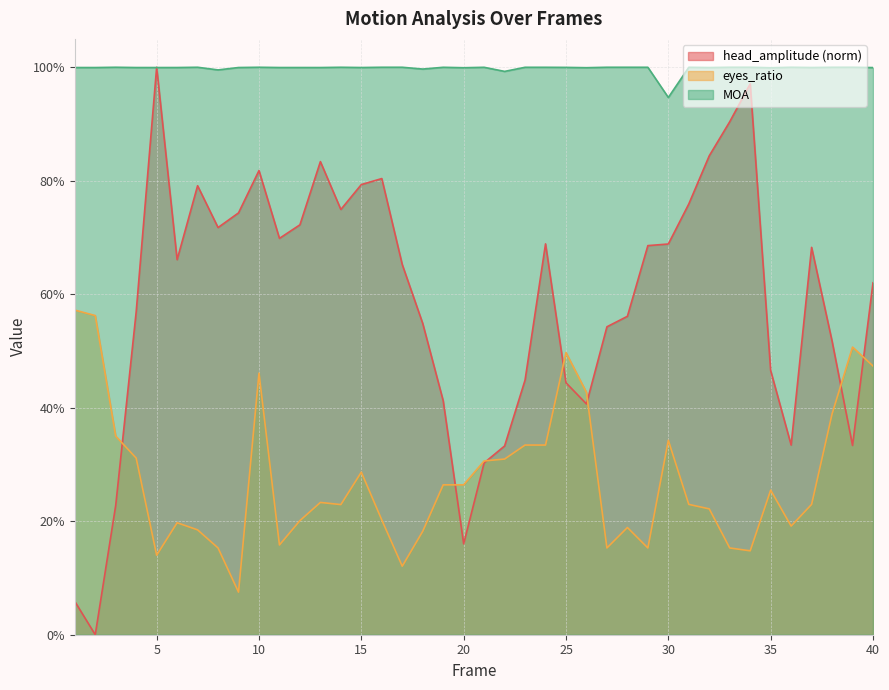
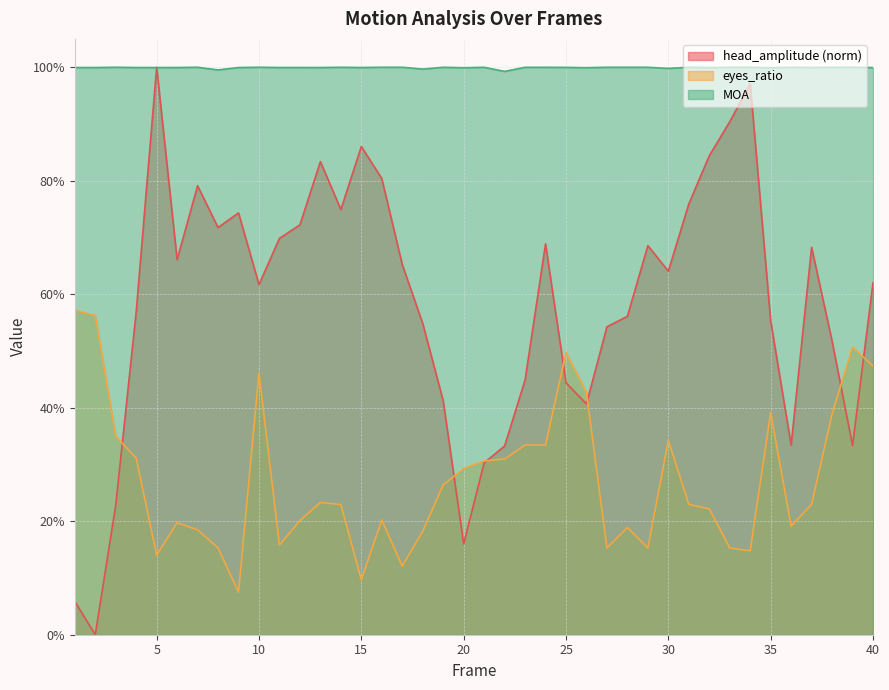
  {
    "head_amplitude (norm)": {
-     "10": "82%",
-     "15": "79%",
+     "10": "62%",
+     "15": "86%",
      "20": "16%",
      "25": "44%",
-     "30": "69%",
-     "35": "47%",
+     "30": "64%",
+     "35": "55%",
      "40": "62%"
    },
    "eyes_ratio": {
      "5": "14%",
      "10": "46%",
-     "15": "29%",
-     "20": "26%",
+     "15": "10%",
+     "20": "29%",
      "25": "50%",
      "30": "34%",
-     "35": "25%",
+     "35": "39%",
      "40": "47%"
    },
    "MOA": {
      "10": "100%",
      "15": "100%",
      "20": "100%",
      "25": "100%",
-     "30": "95%",
+     "30": "100%",
      "40": "100%"
    }
  }
